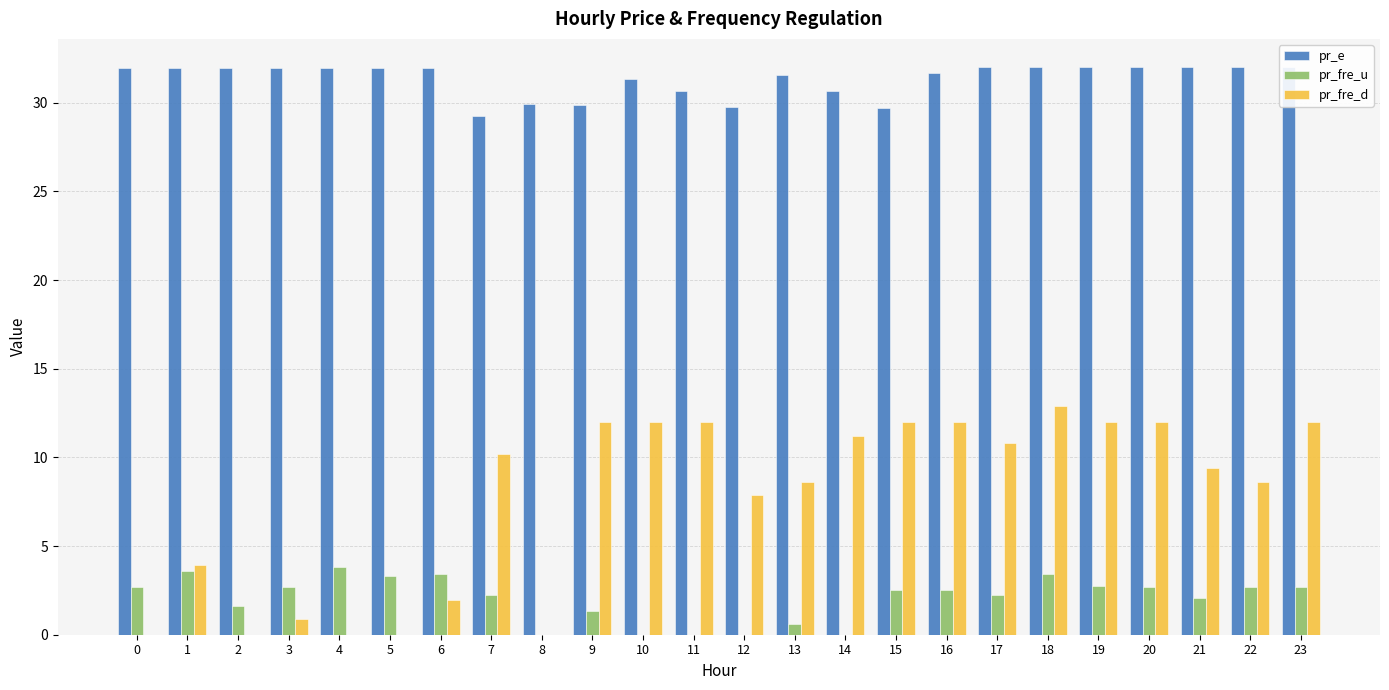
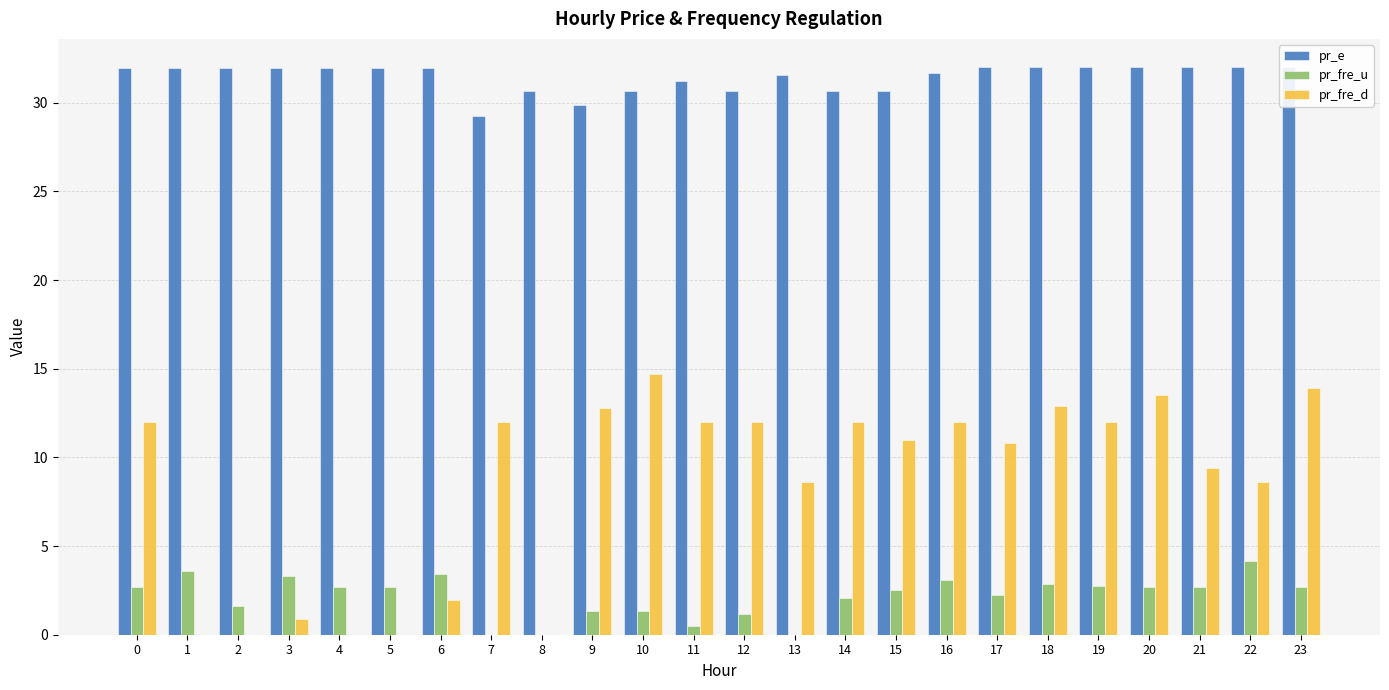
  {
    "pr_e": {
      "0": 32.0,
      "1": 32.0,
      "2": 32.0,
      "3": 32.0,
      "4": 32.0,
      "5": 32.0,
      "6": 32.0,
      "7": 29.2,
-     "8": 29.9,
+     "8": 30.7,
      "9": 29.9,
-     "10": 31.4,
-     "11": 30.7,
-     "12": 29.8,
+     "10": 30.7,
+     "11": 31.2,
+     "12": 30.7,
      "13": 31.5,
      "14": 30.7,
-     "15": 29.7,
+     "15": 30.7,
      "16": 31.6,
      "17": 32.0,
      "18": 32.0,
      "19": 32.0,
      "20": 32.0,
      "21": 32.0,
      "22": 32.0
    },
    "pr_fre_u": {
      "0": 2.7,
      "1": 3.6,
      "2": 1.6,
-     "3": 2.7,
-     "4": 3.8,
-     "5": 3.3,
+     "3": 3.3,
+     "4": 2.7,
+     "5": 2.7,
      "6": 3.4,
-     "7": 2.3,
+     "7": 0.0,
      "9": 1.3,
-     "10": 0.0,
-     "11": 0.0,
-     "12": 0.0,
-     "13": 0.6,
-     "14": 0.0,
+     "10": 1.3,
+     "11": 0.5,
+     "12": 1.2,
+     "13": 0.0,
+     "14": 2.1,
      "15": 2.5,
-     "16": 2.5,
+     "16": 3.1,
      "17": 2.2,
-     "18": 3.4,
+     "18": 2.8,
      "19": 2.8,
      "20": 2.7,
-     "21": 2.1,
-     "22": 2.7,
+     "21": 2.7,
+     "22": 4.1,
      "23": 2.7
    },
    "pr_fre_d": {
-     "0": 0.0,
-     "1": 3.9,
+     "0": 12.0,
+     "1": 0.0,
      "3": 0.9,
      "6": 2.0,
-     "7": 10.2,
-     "9": 12.0,
-     "10": 12.0,
+     "7": 12.0,
+     "9": 12.8,
+     "10": 14.7,
      "11": 12.0,
-     "12": 7.9,
+     "12": 12.0,
      "13": 8.6,
-     "14": 11.2,
-     "15": 12,
+     "14": 12.0,
+     "15": 11,
      "16": 12.0,
      "17": 10.8,
      "18": 12.9,
      "19": 12.0,
-     "20": 12.0,
+     "20": 13.5,
      "21": 9.4,
      "22": 8.6,
-     "23": 12.0
+     "23": 13.9
    }
  }
